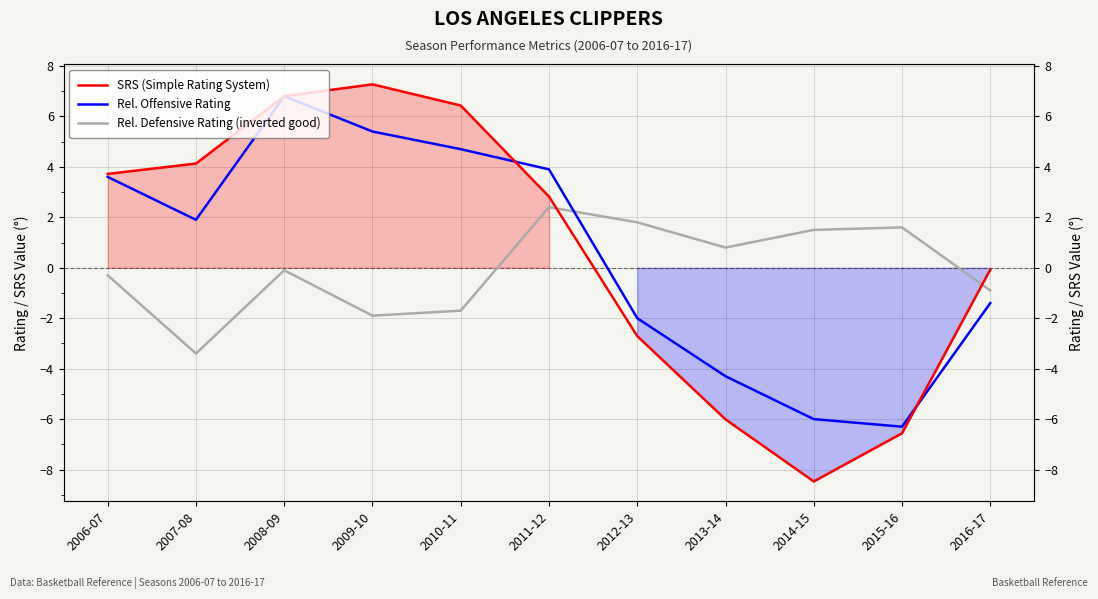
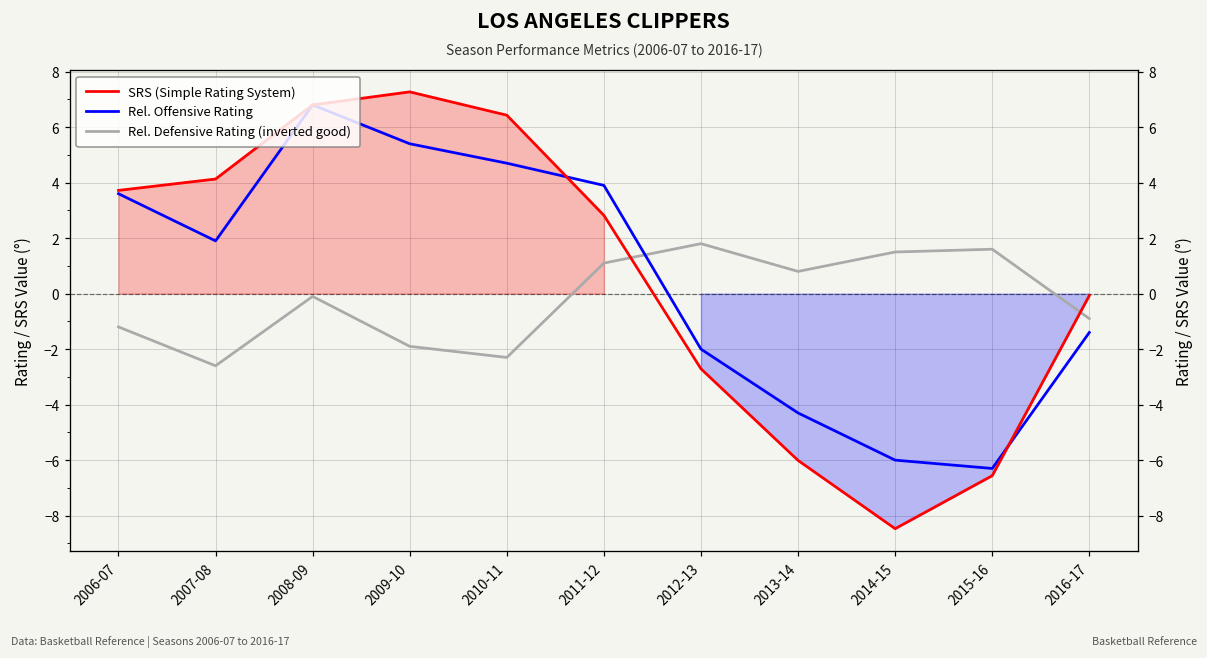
  {
    "Rel. Defensive Rating (inverted good)": {
-     "2006-07": -0.3,
-     "2007-08": -3.4,
+     "2006-07": -1.2,
+     "2007-08": -2.6,
      "2008-09": -0.1,
      "2009-10": -1.9,
-     "2010-11": -1.7,
-     "2011-12": 2.4,
+     "2010-11": -2.3,
+     "2011-12": 1.1,
      "2012-13": 1.8,
      "2013-14": 0.8,
      "2014-15": 1.5,
      "2015-16": 1.6,
      "2016-17": -0.9
    }
  }
